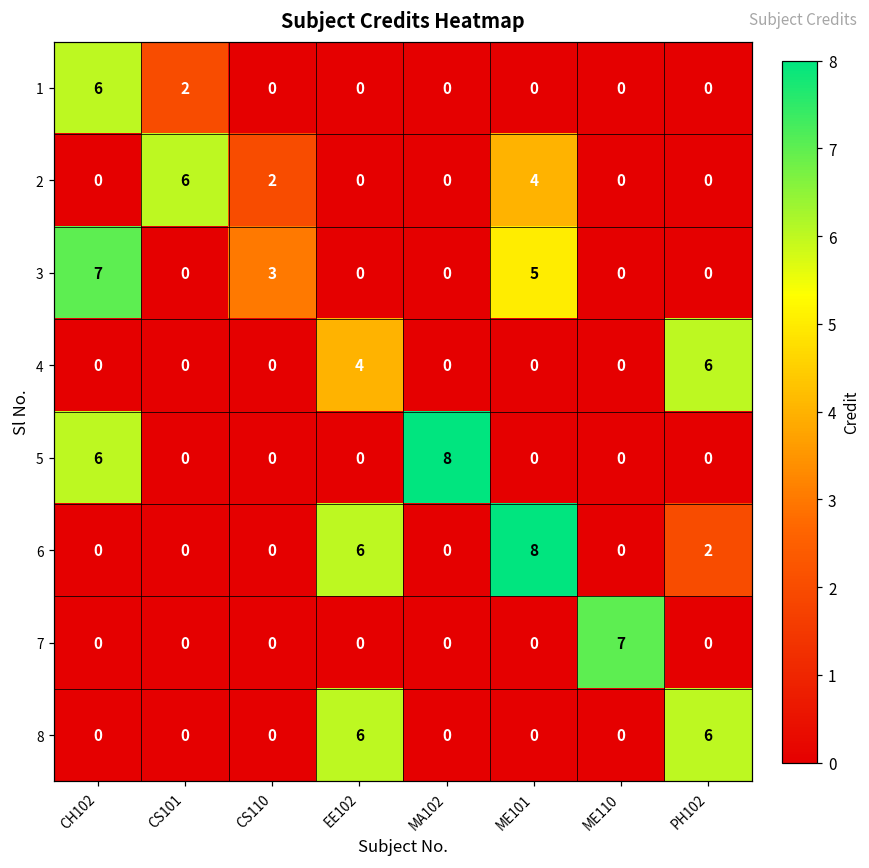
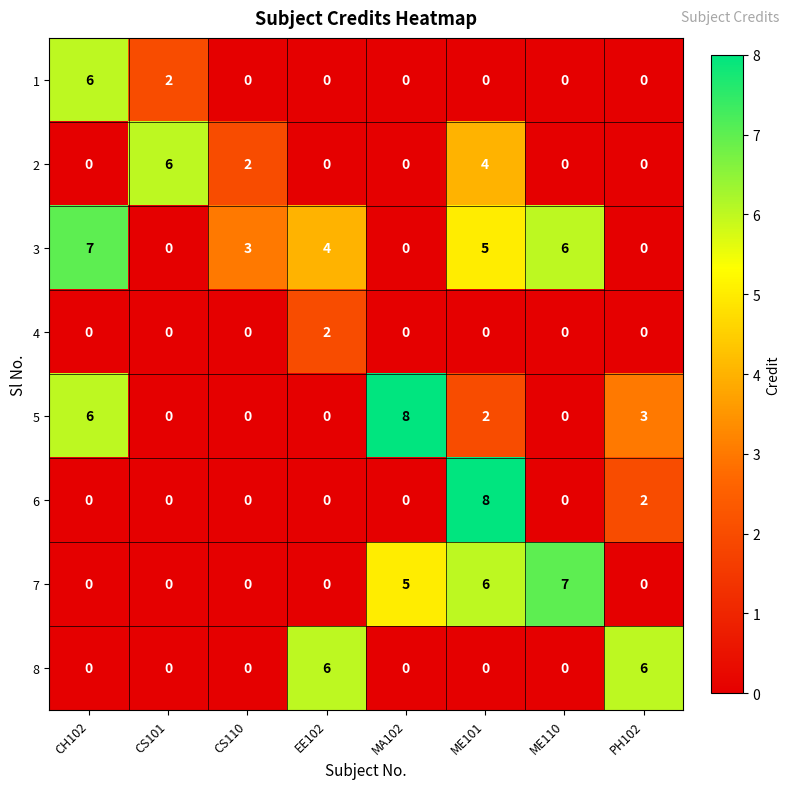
  {
    "1": {
      "CH102": 6,
      "CS101": 2,
      "CS110": 0,
      "EE102": 0,
      "MA102": 0,
      "ME101": 0,
      "ME110": 0,
      "PH102": 0
    },
    "2": {
      "CH102": 0,
      "CS101": 6,
      "CS110": 2,
      "EE102": 0,
      "MA102": 0,
      "ME101": 4,
      "ME110": 0,
      "PH102": 0
    },
    "3": {
      "CH102": 7,
      "CS101": 0,
      "CS110": 3,
-     "EE102": 0,
+     "EE102": 4,
      "MA102": 0,
      "ME101": 5,
-     "ME110": 0,
+     "ME110": 6,
      "PH102": 0
    },
    "4": {
      "CH102": 0,
      "CS101": 0,
      "CS110": 0,
-     "EE102": 4,
+     "EE102": 2,
      "MA102": 0,
      "ME101": 0,
      "ME110": 0,
-     "PH102": 6
+     "PH102": 0
    },
    "5": {
      "CH102": 6,
      "CS101": 0,
      "CS110": 0,
      "EE102": 0,
      "MA102": 8,
-     "ME101": 0,
+     "ME101": 2,
      "ME110": 0,
-     "PH102": 0
+     "PH102": 3
    },
    "6": {
      "CH102": 0,
      "CS101": 0,
      "CS110": 0,
-     "EE102": 6,
+     "EE102": 0,
      "MA102": 0,
      "ME101": 8,
      "ME110": 0,
      "PH102": 2
    },
    "7": {
      "CH102": 0,
      "CS101": 0,
      "CS110": 0,
      "EE102": 0,
-     "MA102": 0,
-     "ME101": 0,
+     "MA102": 5,
+     "ME101": 6,
      "ME110": 7,
      "PH102": 0
    },
    "8": {
      "CH102": 0,
      "CS101": 0,
      "CS110": 0,
      "EE102": 6,
      "MA102": 0,
      "ME101": 0,
      "ME110": 0,
      "PH102": 6
    }
  }
